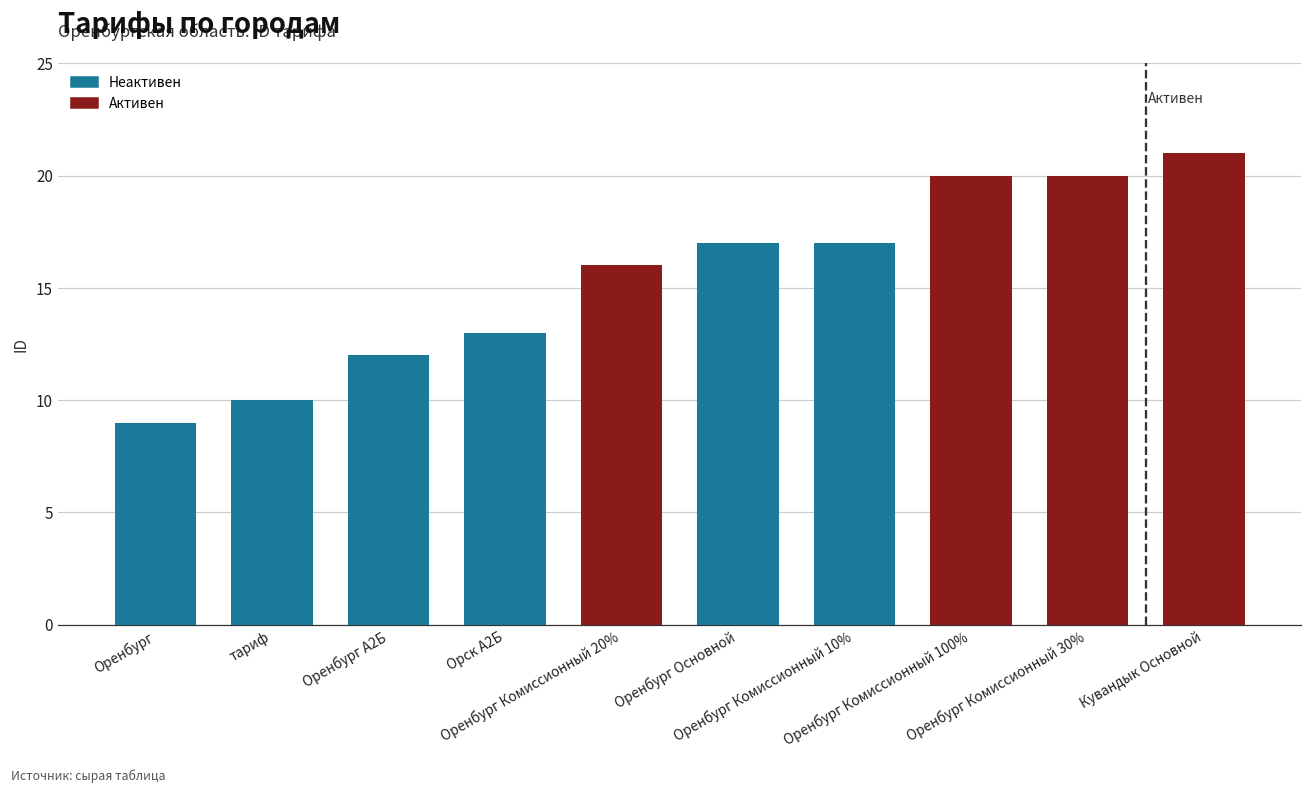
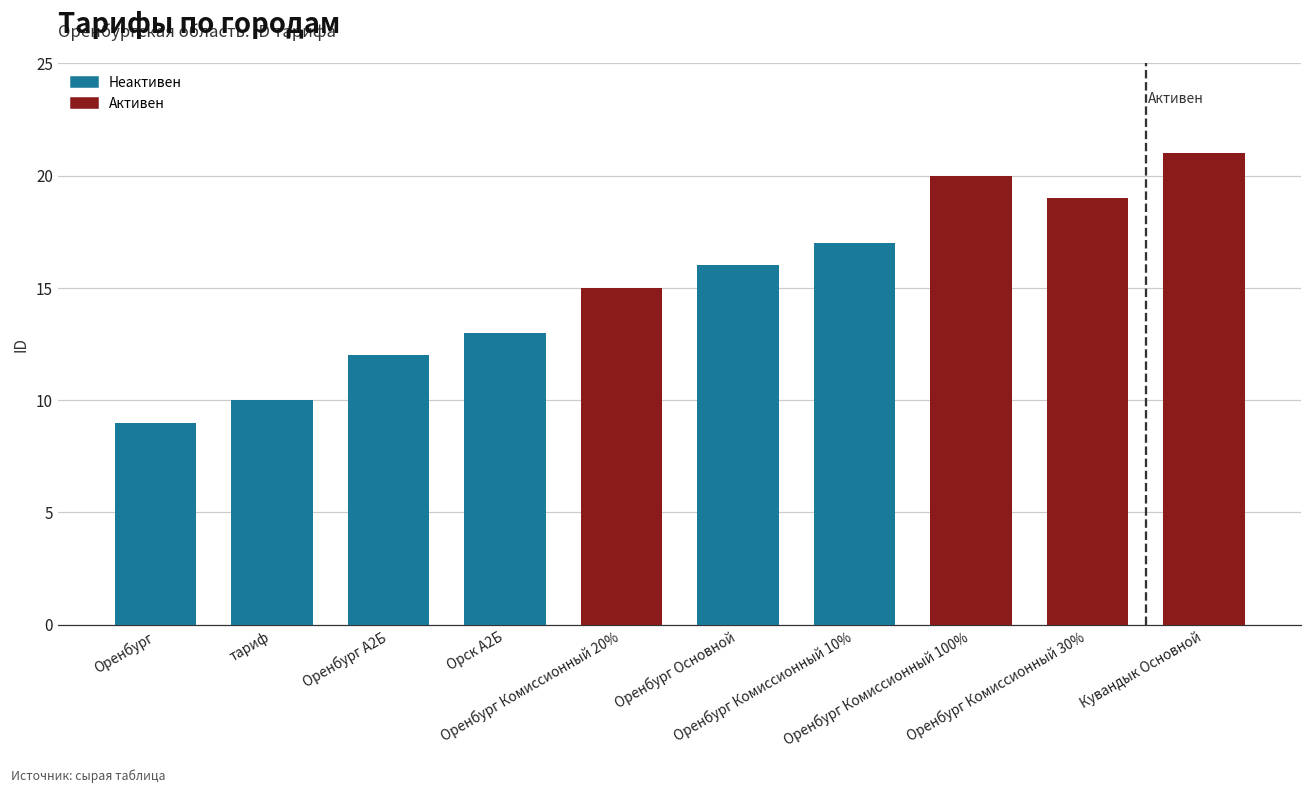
  {
    "Оренбург": 9,
    "тариф": 10,
    "Оренбург А2Б": 12,
    "Орск А2Б": 13,
-   "Оренбург Комиссионный 20%": 16,
-   "Оренбург Основной": 17,
+   "Оренбург Комиссионный 20%": 15,
+   "Оренбург Основной": 16,
    "Оренбург Комиссионный 10%": 17,
    "Оренбург Комиссионный 100%": 20,
-   "Оренбург Комиссионный 30%": 20,
+   "Оренбург Комиссионный 30%": 19,
    "Кувандык Основной": 21
  }
